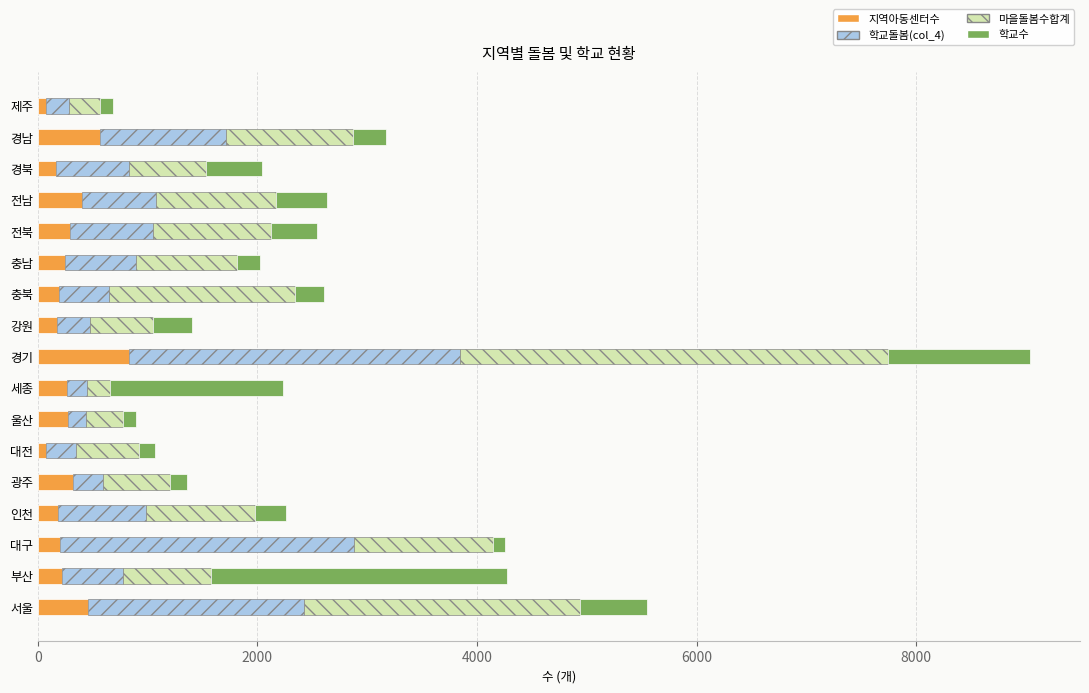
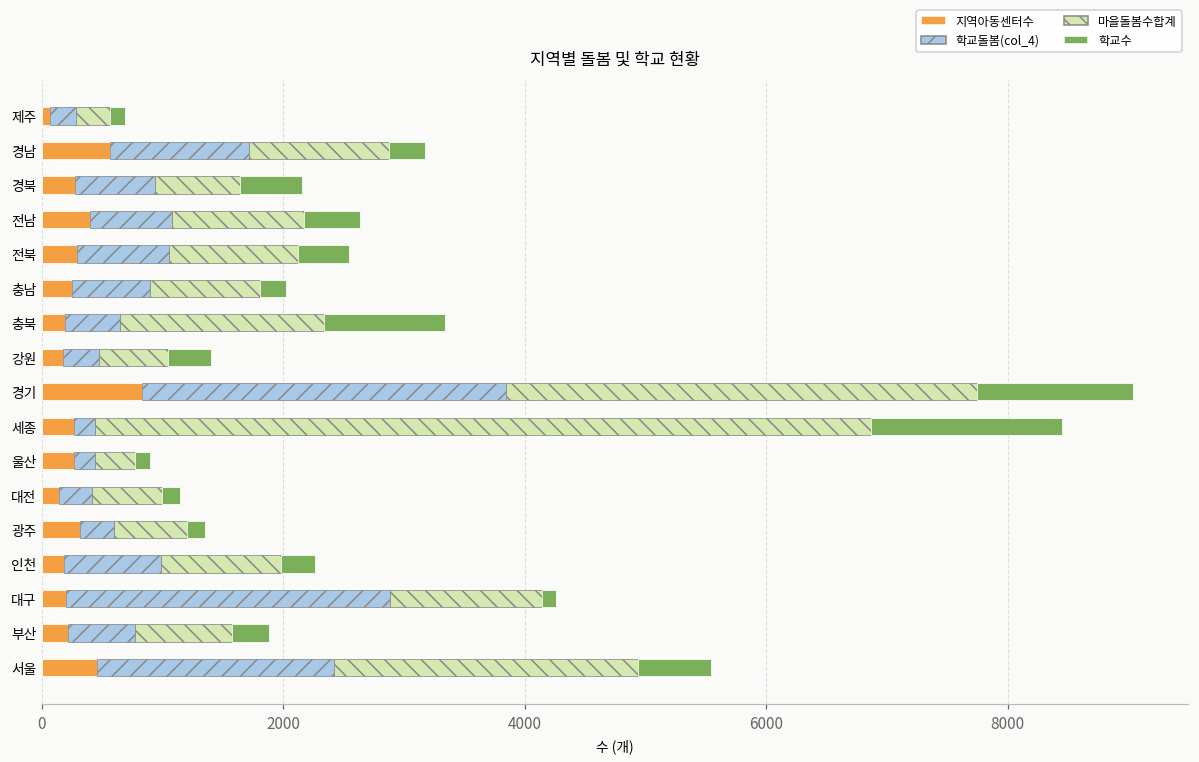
  {
    "지역아동센터수": {
      "제주": 70,
      "경남": 560,
-     "경북": 170,
+     "경북": 280,
      "전남": 400,
      "전북": 300,
      "충남": 250,
      "충북": 200,
      "강원": 180,
      "경기": 830,
      "세종": 270,
      "울산": 270,
-     "대전": 70,
+     "대전": 140,
      "광주": 320,
      "인천": 190,
      "대구": 210,
      "부산": 220,
      "서울": 460
    },
    "학교돌봄(col_4)": {
      "제주": 210,
      "경남": 1150,
      "경북": 660,
      "전남": 680,
      "전북": 760,
      "충남": 650,
      "충북": 450,
      "강원": 300,
      "경기": 3020,
      "세종": 180,
      "울산": 170,
      "대전": 270,
      "광주": 280,
      "인천": 800,
      "대구": 2680,
      "부산": 560,
      "서울": 1960
    },
    "마을돌봄수합계": {
      "제주": 290,
      "경남": 1160,
      "경북": 710,
      "전남": 1090,
      "전북": 1070,
      "충남": 910,
      "충북": 1700,
      "강원": 570,
      "경기": 3900,
-     "세종": 210,
+     "세종": 6420,
      "울산": 330,
      "대전": 580,
      "광주": 600,
      "인천": 990,
      "대구": 1270,
      "부산": 800,
      "서울": 2520
    },
    "학교수": {
      "제주": 120,
      "경남": 300,
      "경북": 510,
      "전남": 470,
      "전북": 420,
      "충남": 210,
-     "충북": 270,
+     "충북": 1000,
      "강원": 360,
      "경기": 1300,
      "세종": 1580,
      "울산": 120,
      "대전": 150,
      "광주": 160,
      "인천": 280,
      "대구": 110,
-     "부산": 2700,
+     "부산": 300,
      "서울": 610
    }
  }
